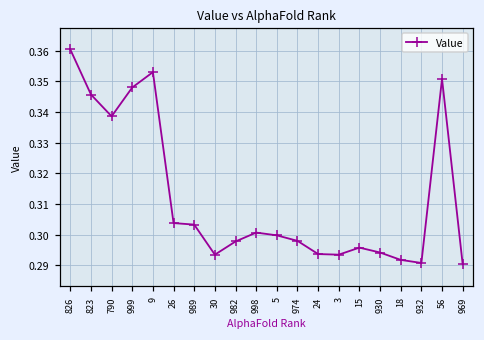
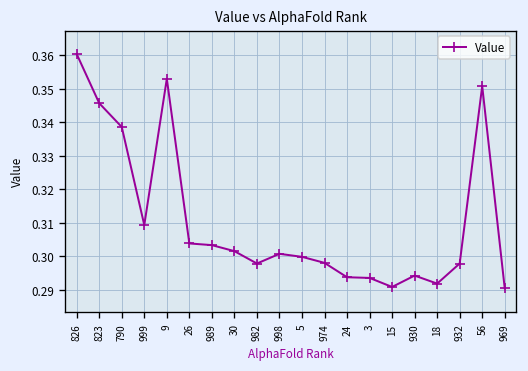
  {
    "826": 0.360,
    "823": 0.346,
    "790": 0.339,
-   "999": 0.348,
+   "999": 0.309,
    "9": 0.353,
    "26": 0.304,
    "989": 0.303,
-   "30": 0.294,
+   "30": 0.302,
    "982": 0.298,
    "998": 0.301,
    "5": 0.300,
    "974": 0.298,
    "24": 0.294,
    "3": 0.294,
-   "15": 0.296,
+   "15": 0.291,
    "930": 0.294,
    "18": 0.292,
-   "932": 0.291,
+   "932": 0.298,
    "56": 0.351,
    "969": 0.290
  }
